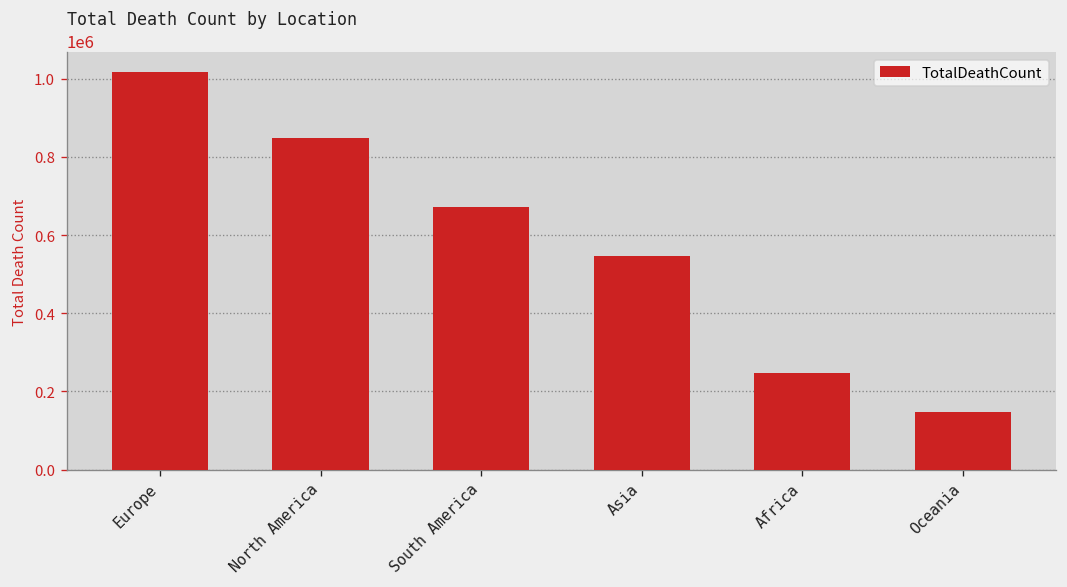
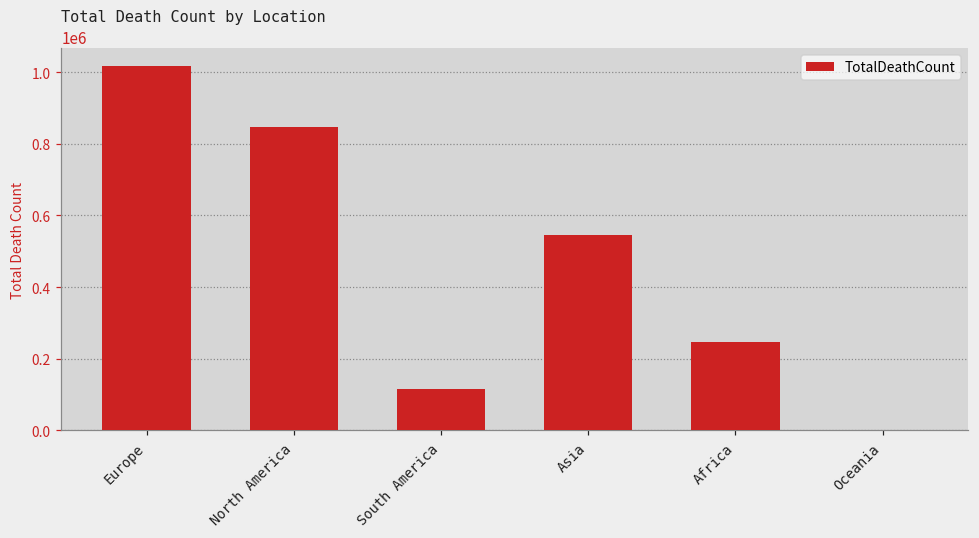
  {
    "Europe": 1020000,
    "North America": 850000,
-   "South America": 670000,
+   "South America": 120000,
    "Asia": 550000,
    "Africa": 250000,
-   "Oceania": 150000
+   "Oceania": 0
  }
